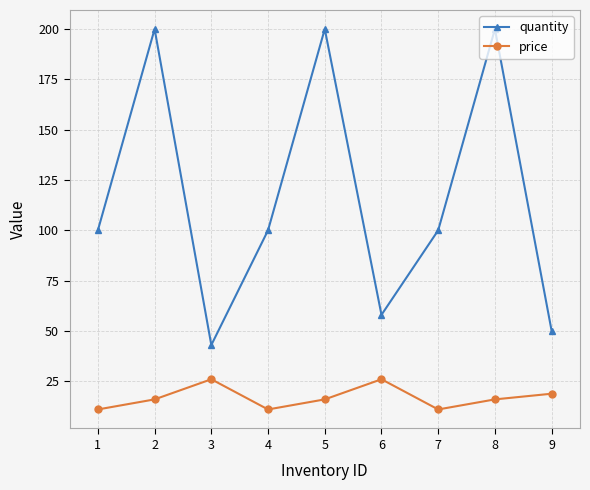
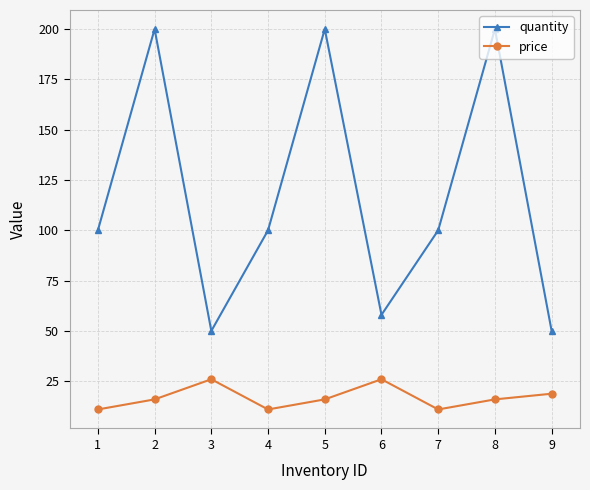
  {
    "quantity": {
      "1": 100,
      "2": 200,
-     "3": 43,
+     "3": 50,
      "4": 100,
      "5": 200,
      "6": 58,
      "7": 100,
      "9": 50
    },
    "price": {
      "1": 11,
      "2": 16,
      "3": 26,
      "4": 11,
      "5": 16,
      "6": 26,
      "7": 11,
      "8": 16,
      "9": 19
    }
  }
